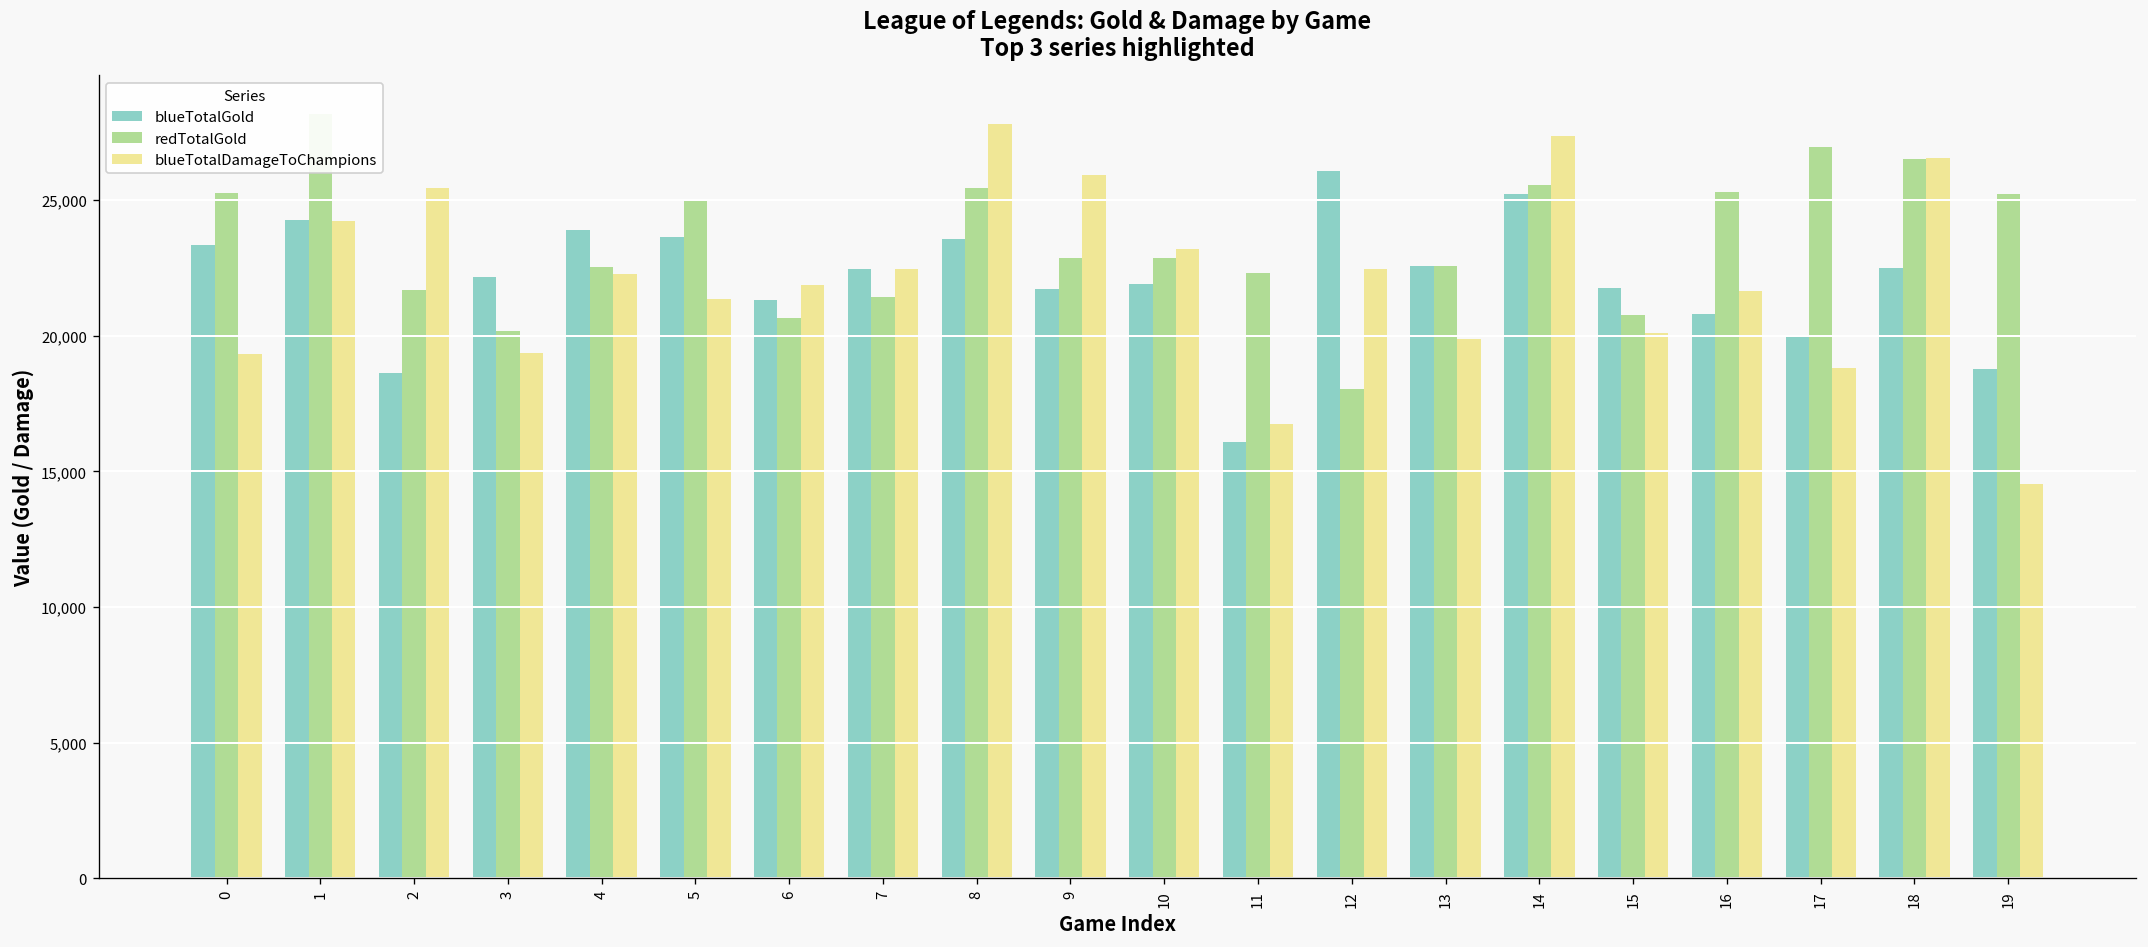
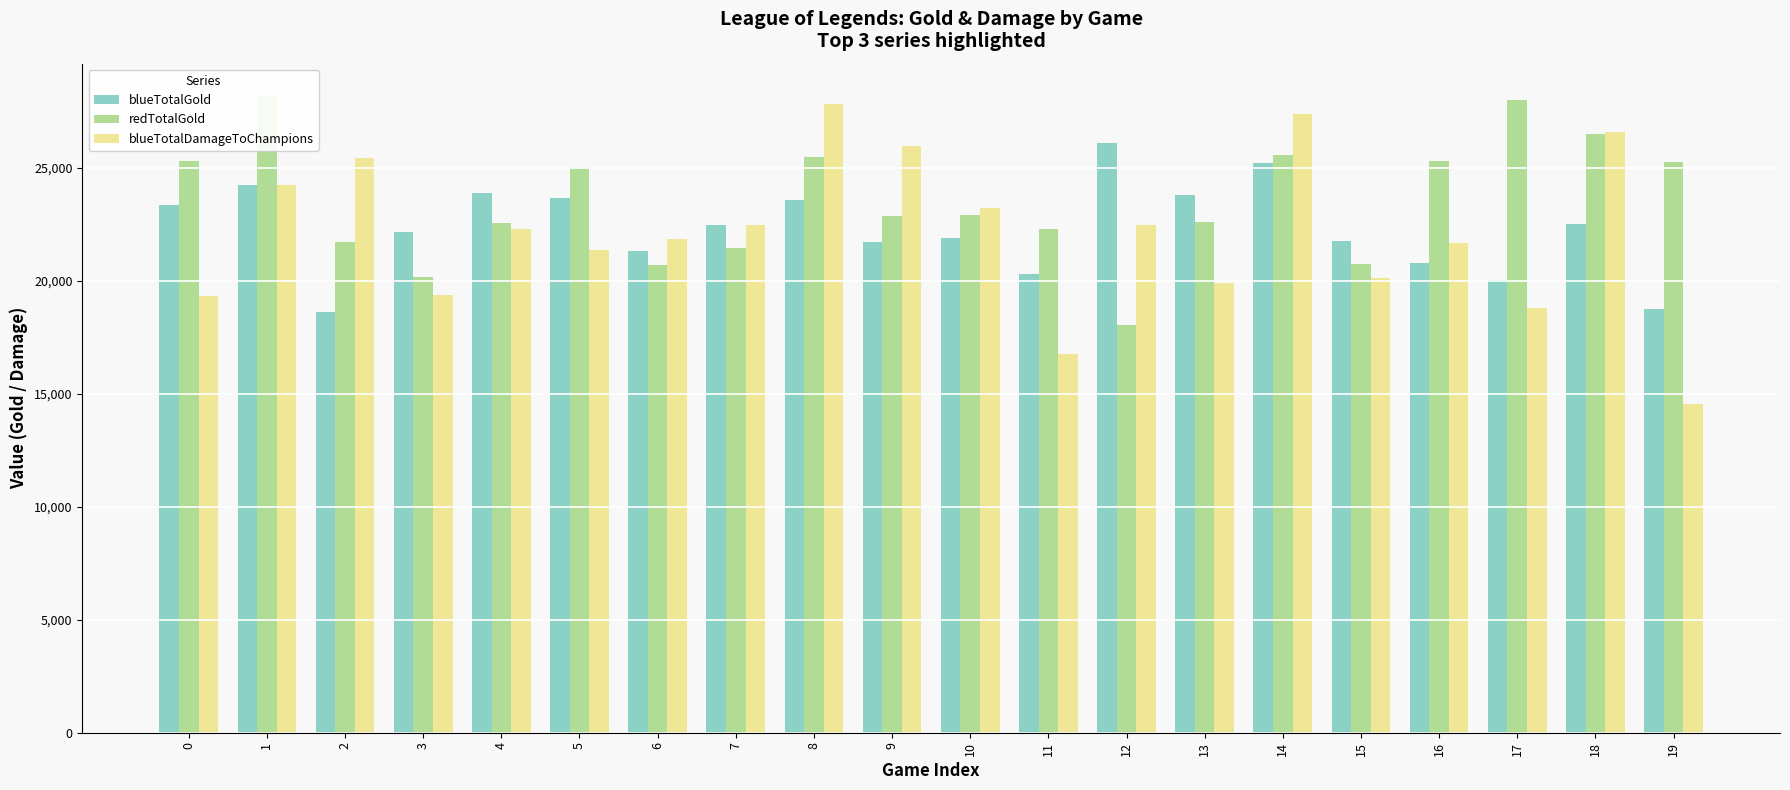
  {
    "blueTotalGold": {
      "0": "23,300",
      "1": "24,200",
      "2": "18,600",
      "3": "22,100",
      "4": "23,900",
      "5": "23,600",
      "6": "21,300",
      "7": "22,500",
      "8": "23,500",
      "9": "21,700",
      "10": "21,900",
-     "11": "16,100",
+     "11": "20,300",
      "12": "26,100",
-     "13": "22,600",
+     "13": "23,800",
      "14": "25,200",
      "15": "21,800",
      "16": "20,800",
      "17": "20,000",
      "18": "22,500",
      "19": "18,800"
    },
    "redTotalGold": {
      "0": "25,300",
      "2": "21,700",
      "3": "20,200",
      "4": "22,500",
      "5": "25,000",
      "6": "20,700",
      "7": "21,400",
      "8": "25,500",
      "9": "22,900",
      "10": "22,900",
      "11": "22,300",
      "12": "18,000",
      "13": "22,600",
      "14": "25,600",
      "15": "20,700",
      "16": "25,300",
-     "17": "27,000",
+     "17": "28,000",
      "18": "26,500",
      "19": "25,200"
    },
    "blueTotalDamageToChampions": {
      "0": "19,300",
      "1": "24,200",
      "2": "25,400",
      "3": "19,400",
      "4": "22,300",
      "5": "21,400",
      "6": "21,900",
      "7": "22,500",
      "8": "27,800",
      "9": "25,900",
      "10": "23,200",
      "11": "16,700",
      "12": "22,500",
      "13": "19,900",
      "14": "27,400",
      "15": "20,100",
      "16": "21,700",
      "17": "18,800",
      "18": "26,600",
      "19": "14,500"
    }
  }
